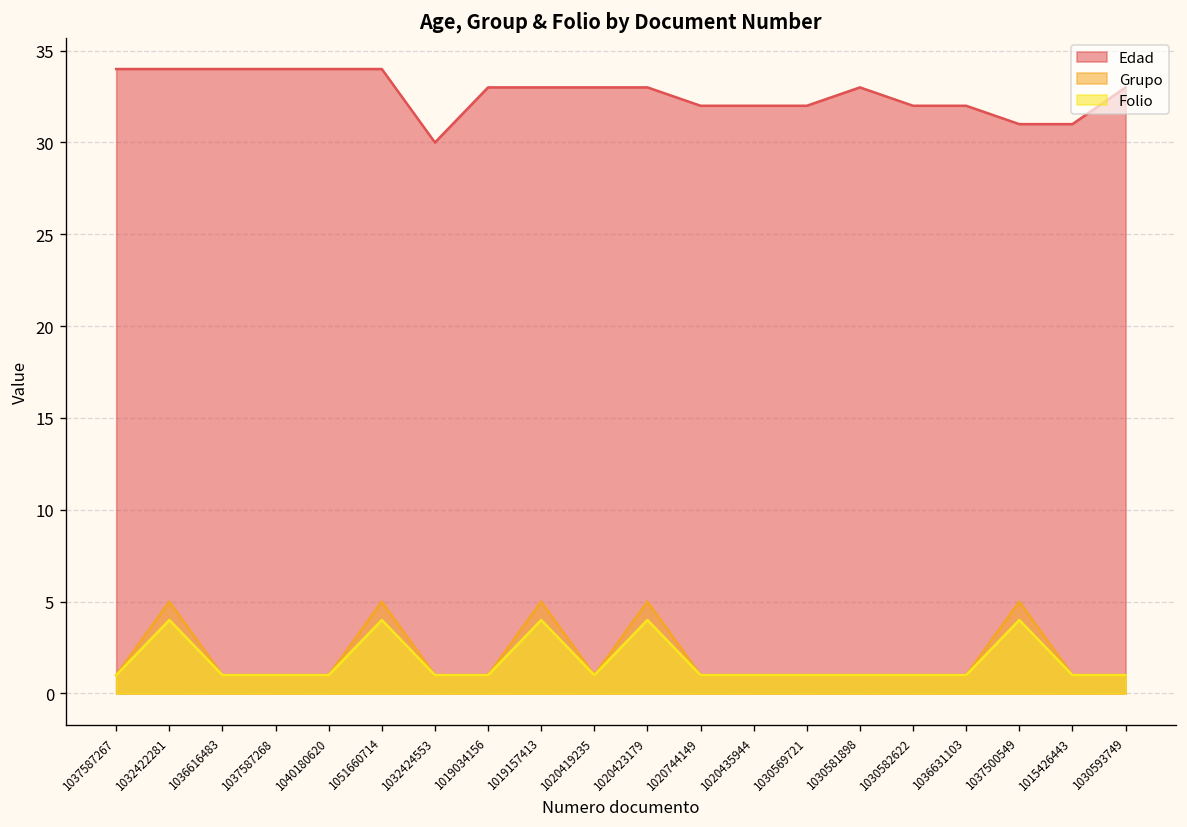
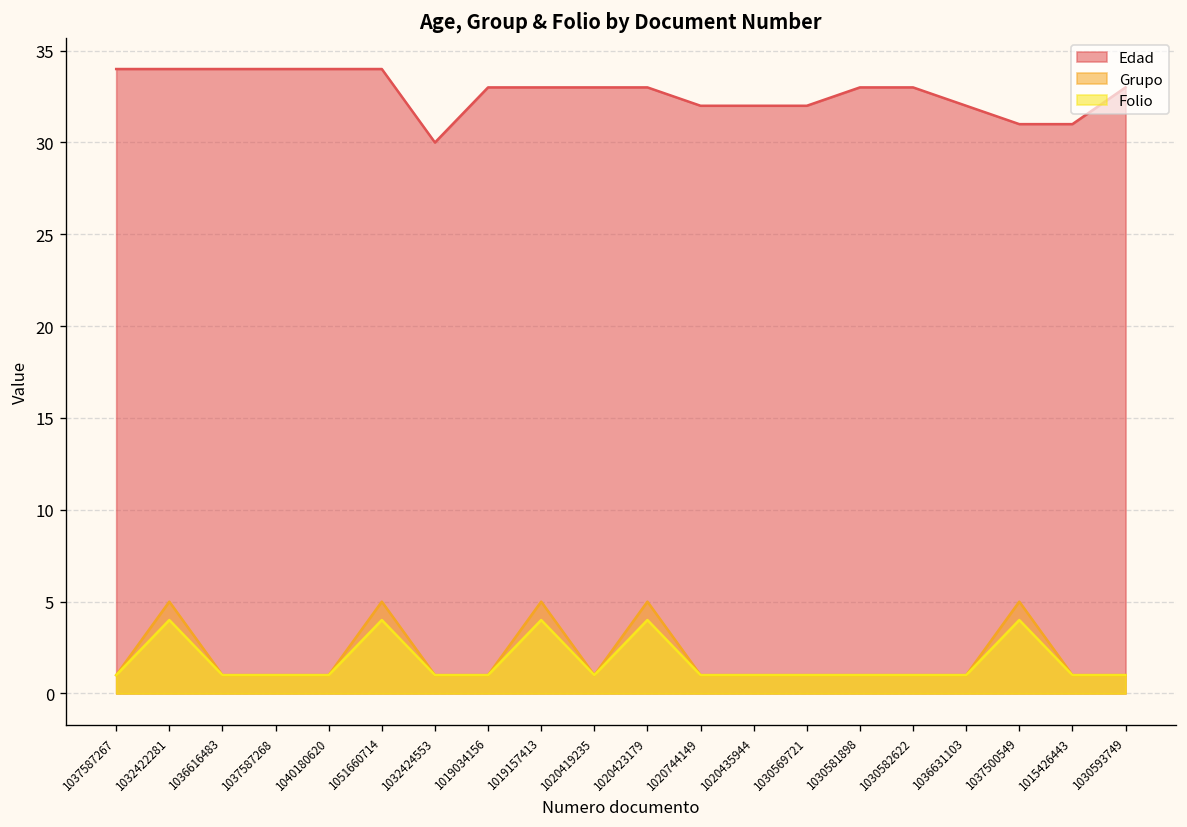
  {
    "Edad": {
      "1037587267": 34,
      "1032422281": 34,
      "1036616483": 34,
      "1037587268": 34,
      "1040180620": 34,
      "1051660714": 34,
      "1032424553": 30,
      "1019034156": 33,
      "1019157413": 33,
      "1020419235": 33,
      "1020423179": 33,
      "1020744149": 32,
      "1020435944": 32,
      "1030569721": 32,
      "1030581898": 33,
-     "1030582622": 32,
+     "1030582622": 33,
      "1036631103": 32,
      "1037500549": 31,
      "1015426443": 31
    }
  }
